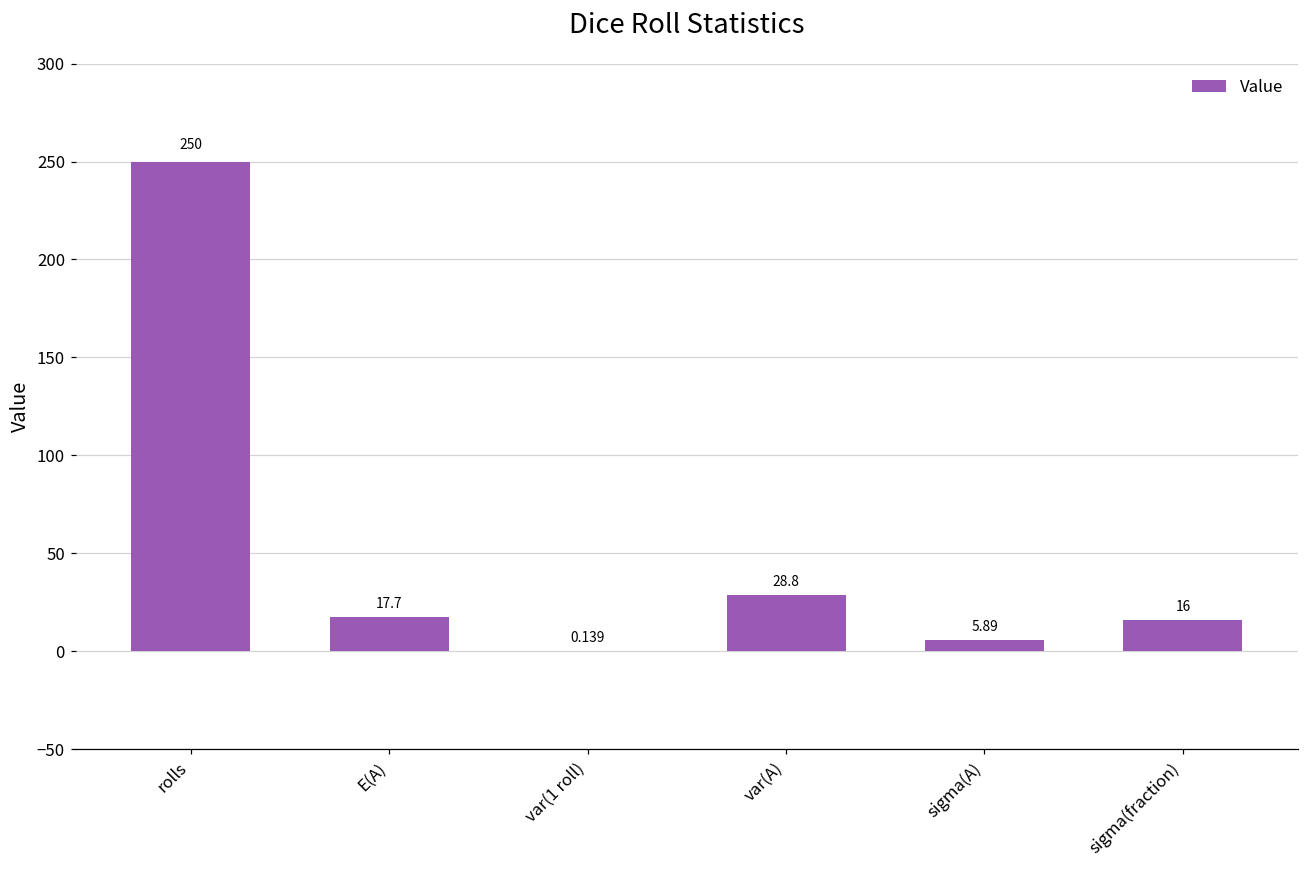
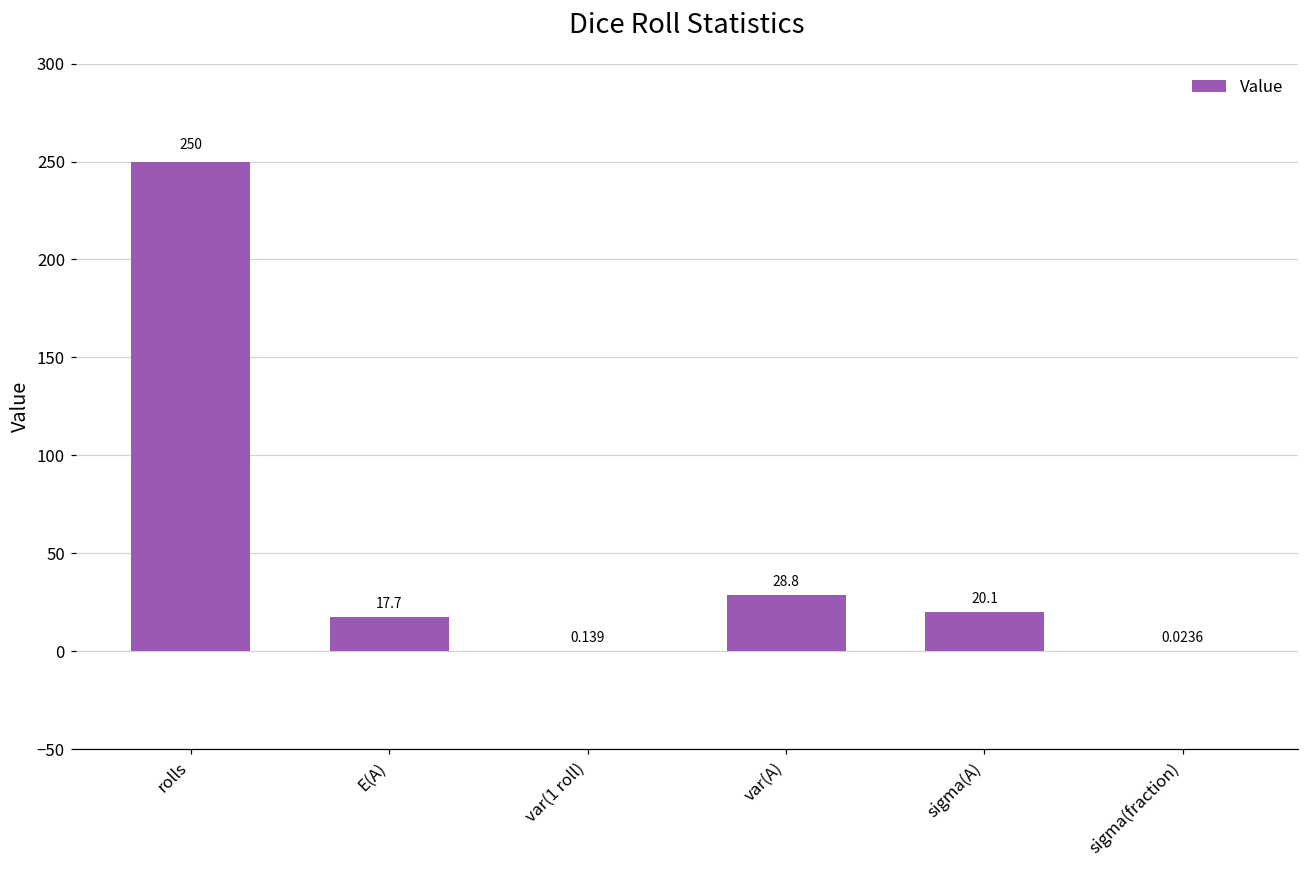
  {
    "rolls": 250,
    "E(A)": 17.7,
    "var(1 roll)": 0.139,
    "var(A)": 28.8,
-   "sigma(A)": 5.89,
-   "sigma(fraction)": 16
+   "sigma(A)": 20.1,
+   "sigma(fraction)": 0.0236
  }
